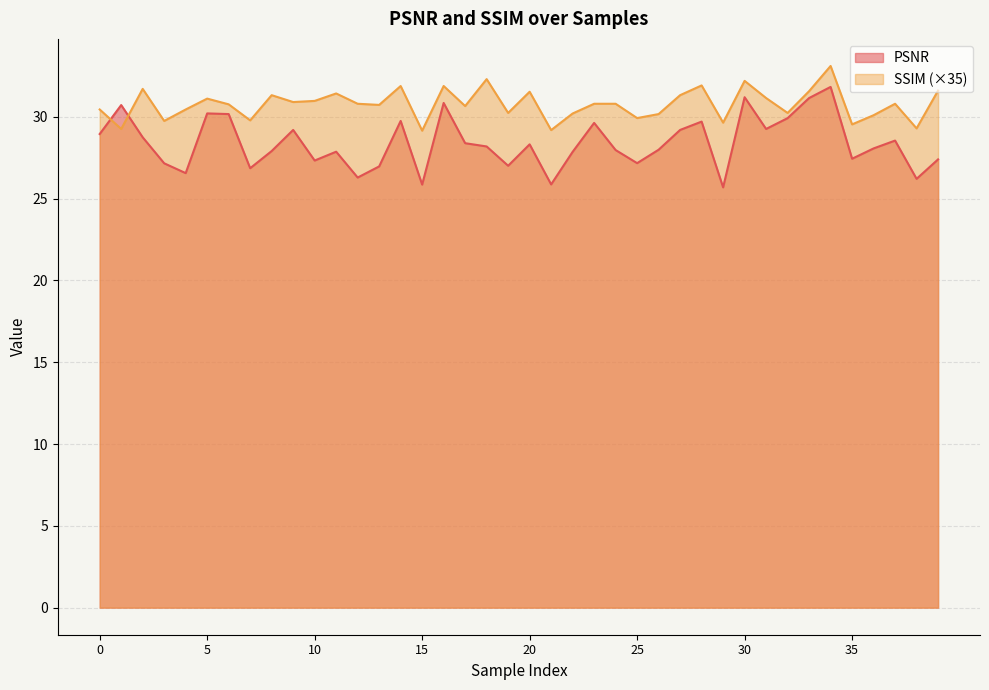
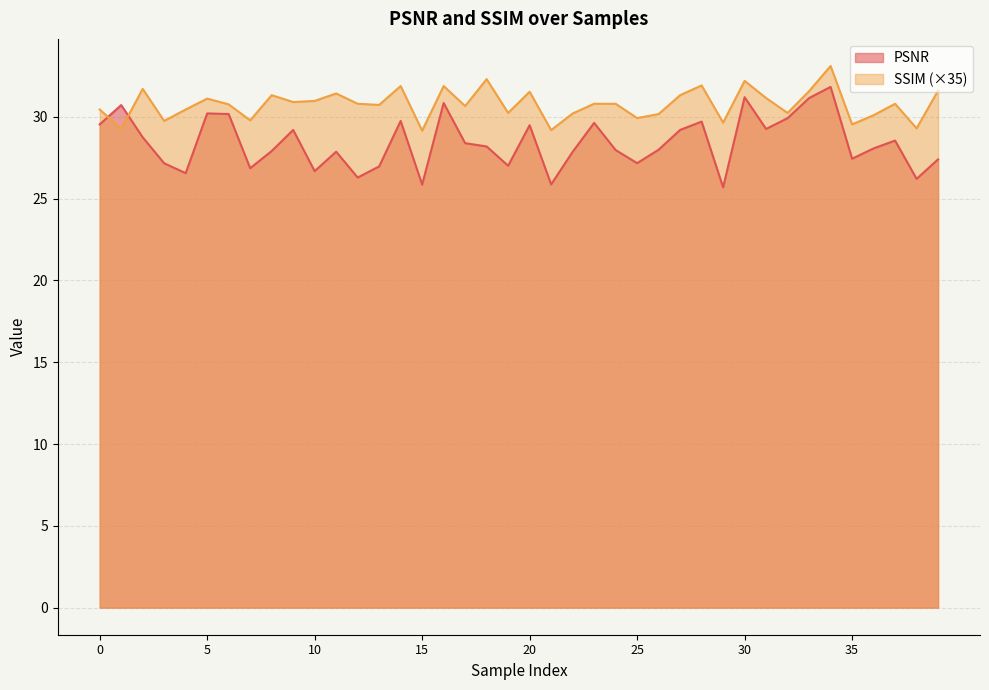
  {
    "PSNR": {
-     "0": 29.0,
+     "0": 29.5,
      "5": 30.2,
-     "10": 27.3,
+     "10": 26.7,
      "15": 25.9,
-     "20": 28.3,
+     "20": 29.5,
      "25": 27.2,
      "30": 31.2,
      "35": 27.4
    },
    "SSIM (×35)": {
      "0": 30.5,
      "5": 31.1,
      "10": 31.0,
      "15": 29.2,
      "20": 31.5,
      "25": 29.9,
      "30": 32.2,
      "35": 29.5
    }
  }
